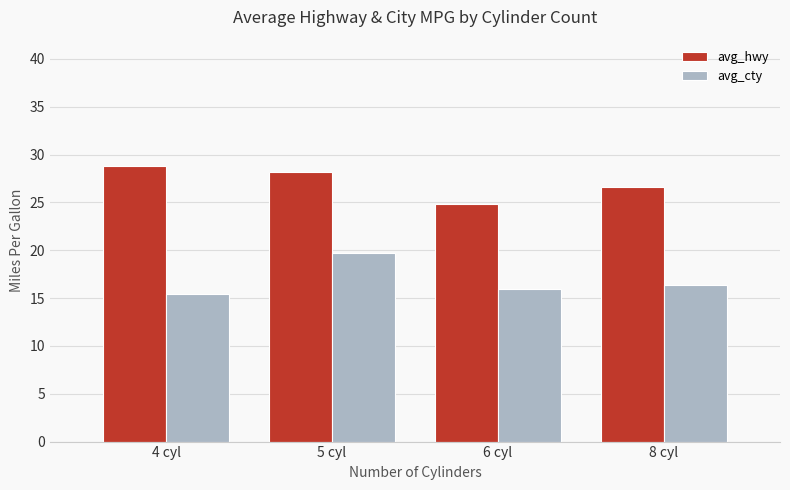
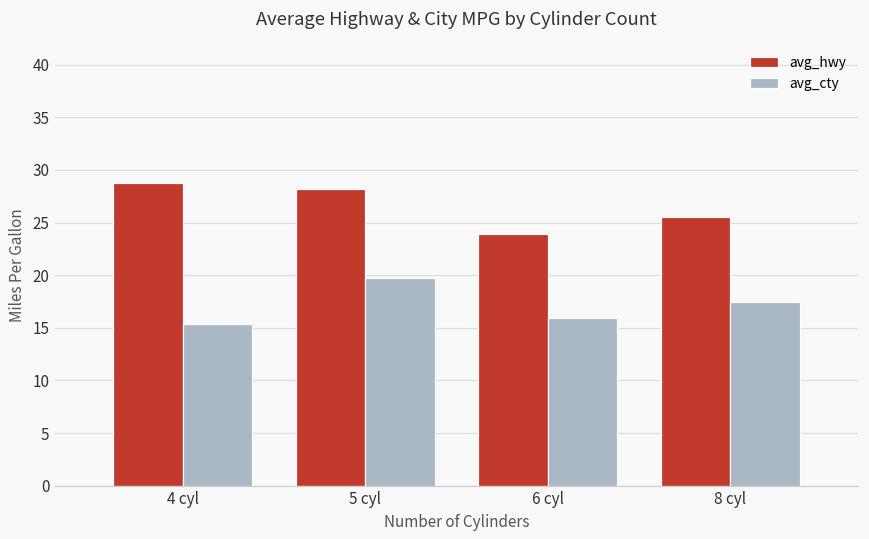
  {
    "avg_hwy": {
      "4 cyl": 29,
      "5 cyl": 28,
-     "6 cyl": 25,
-     "8 cyl": 27
+     "6 cyl": 24,
+     "8 cyl": 26
    },
    "avg_cty": {
      "4 cyl": 15,
      "5 cyl": 20,
      "6 cyl": 16,
-     "8 cyl": 16
+     "8 cyl": 18
    }
  }
